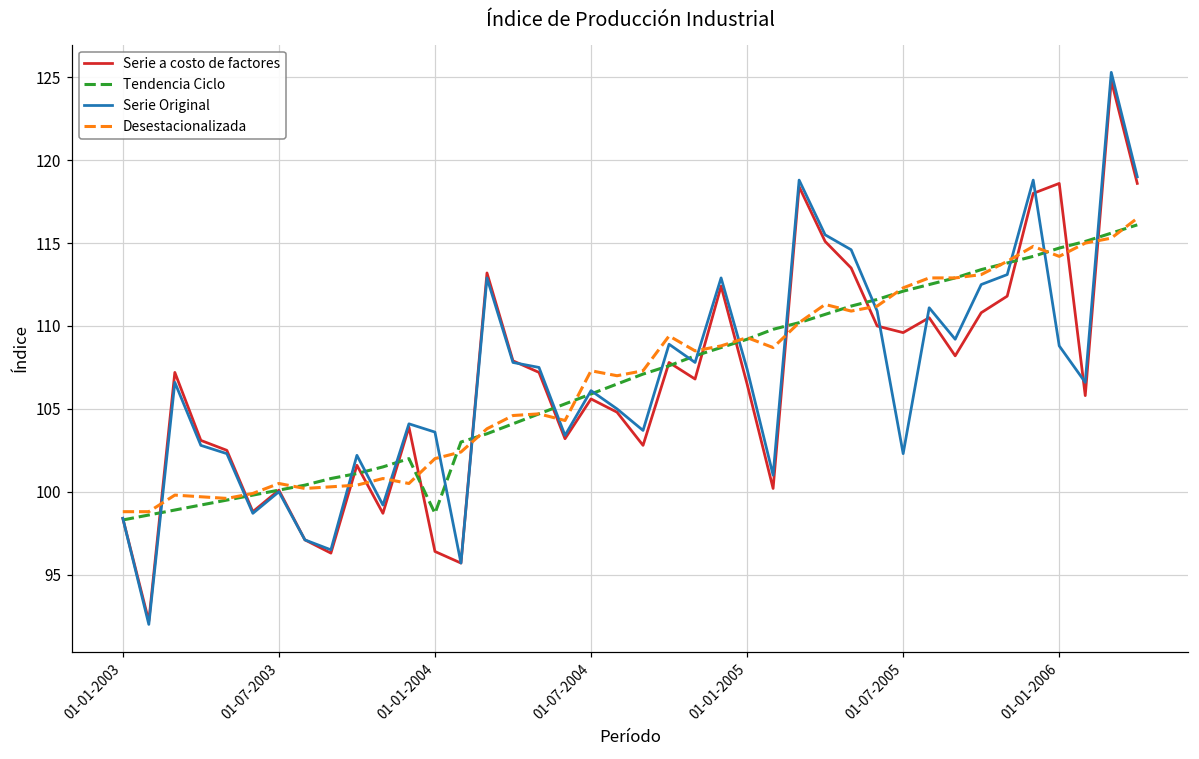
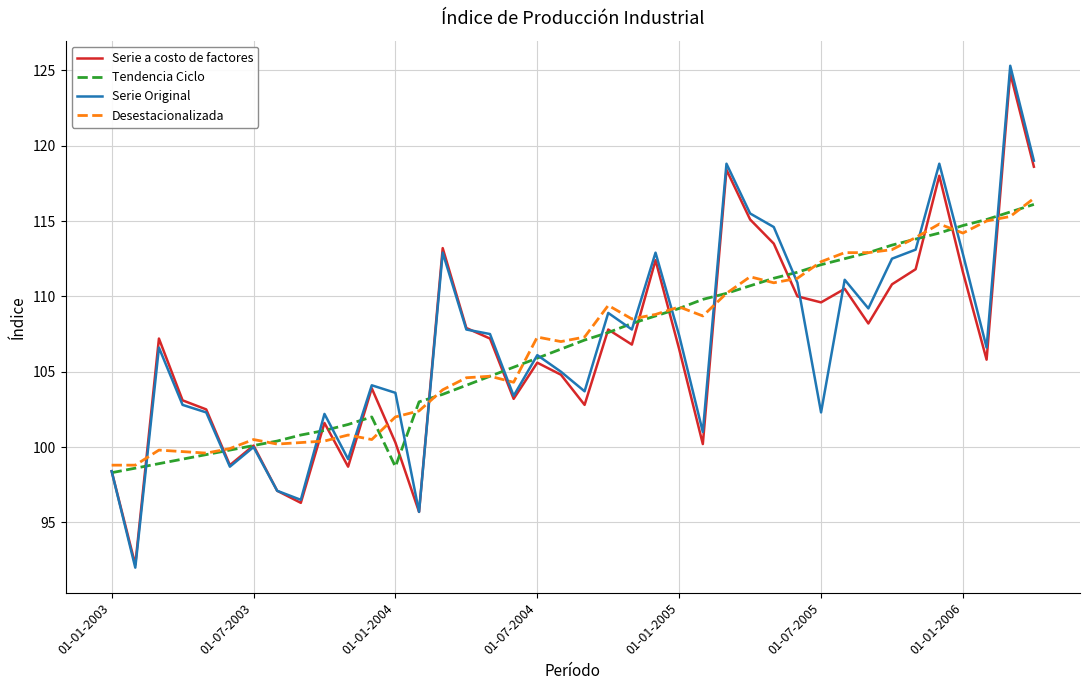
  {
    "Serie a costo de factores": {
-     "01-01-2004": 96.4,
+     "01-01-2004": 100.3,
      "01-07-2004": 105.6,
      "01-01-2005": 106.5,
      "01-07-2005": 109.6,
-     "01-01-2006": 118.6
+     "01-01-2006": 111.6
    },
    "Tendencia Ciclo": {
      "01-01-2004": 98.7,
      "01-07-2004": 105.9,
      "01-07-2005": 112.1,
      "01-01-2006": 114.7
    },
    "Serie Original": {
      "01-01-2004": 103.6,
      "01-07-2004": 106.1,
      "01-01-2005": 107.4,
      "01-07-2005": 102.3,
-     "01-01-2006": 108.8
+     "01-01-2006": 112.8
    },
    "Desestacionalizada": {
      "01-01-2003": 98.8,
      "01-07-2003": 100.5,
      "01-01-2004": 102.0,
      "01-07-2004": 107.3,
      "01-07-2005": 112.3,
      "01-01-2006": 114.2
    }
  }
